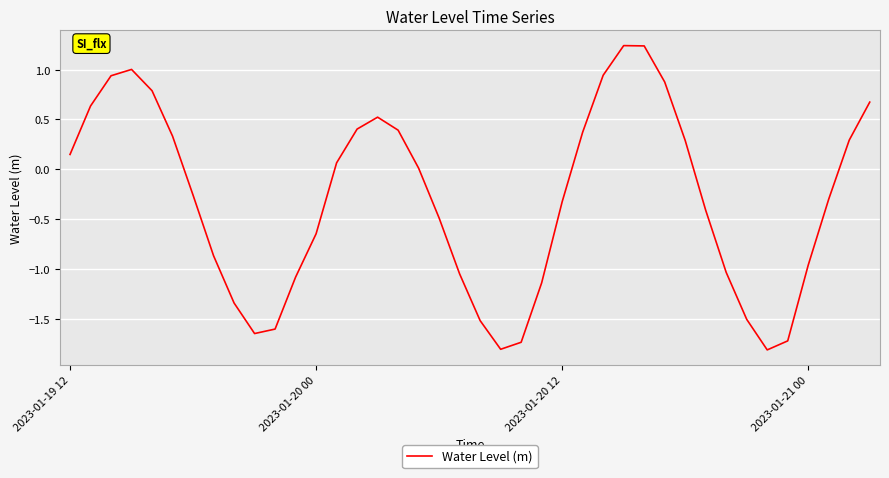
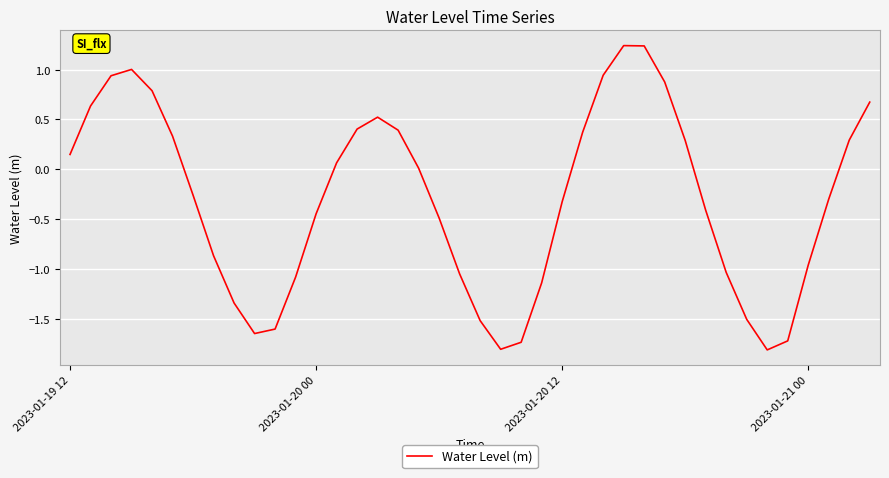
  {
    "2023-01-19 12": 0.1,
-   "2023-01-20 00": -0.6,
+   "2023-01-20 00": -0.4,
    "2023-01-20 12": -0.3,
    "2023-01-21 00": -1.0
  }
